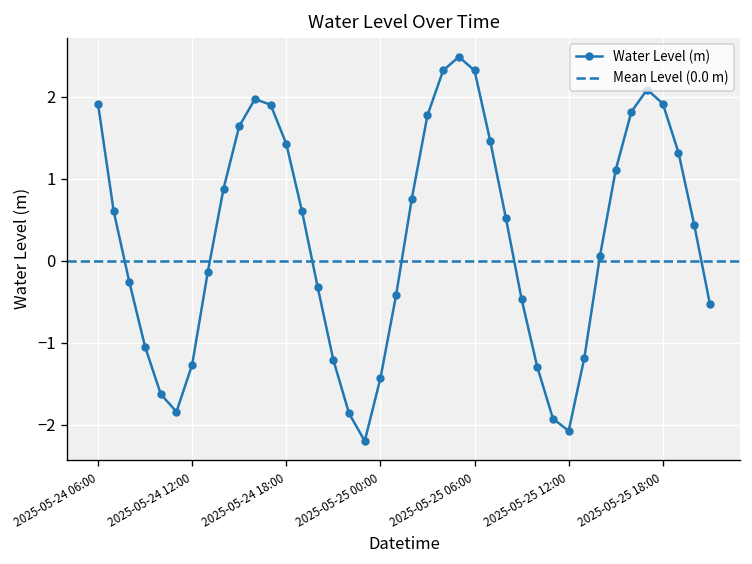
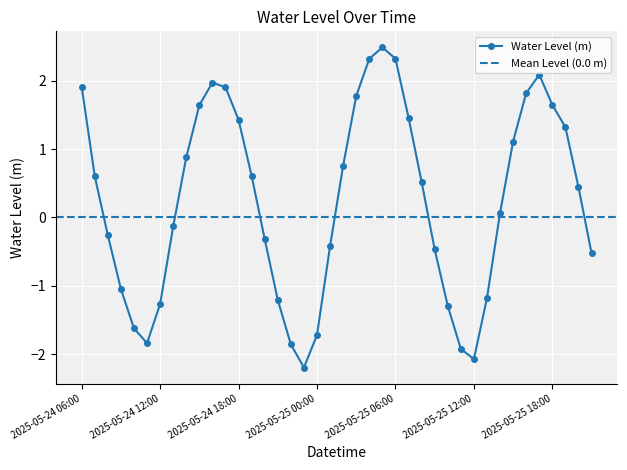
  {
    "2025-05-24 06:00": 1.9,
    "2025-05-24 12:00": -1.3,
    "2025-05-24 18:00": 1.4,
-   "2025-05-25 00:00": -1.4,
+   "2025-05-25 00:00": -1.7,
    "2025-05-25 06:00": 2.3,
    "2025-05-25 12:00": -2.1,
-   "2025-05-25 18:00": 1.9
+   "2025-05-25 18:00": 1.6
  }
